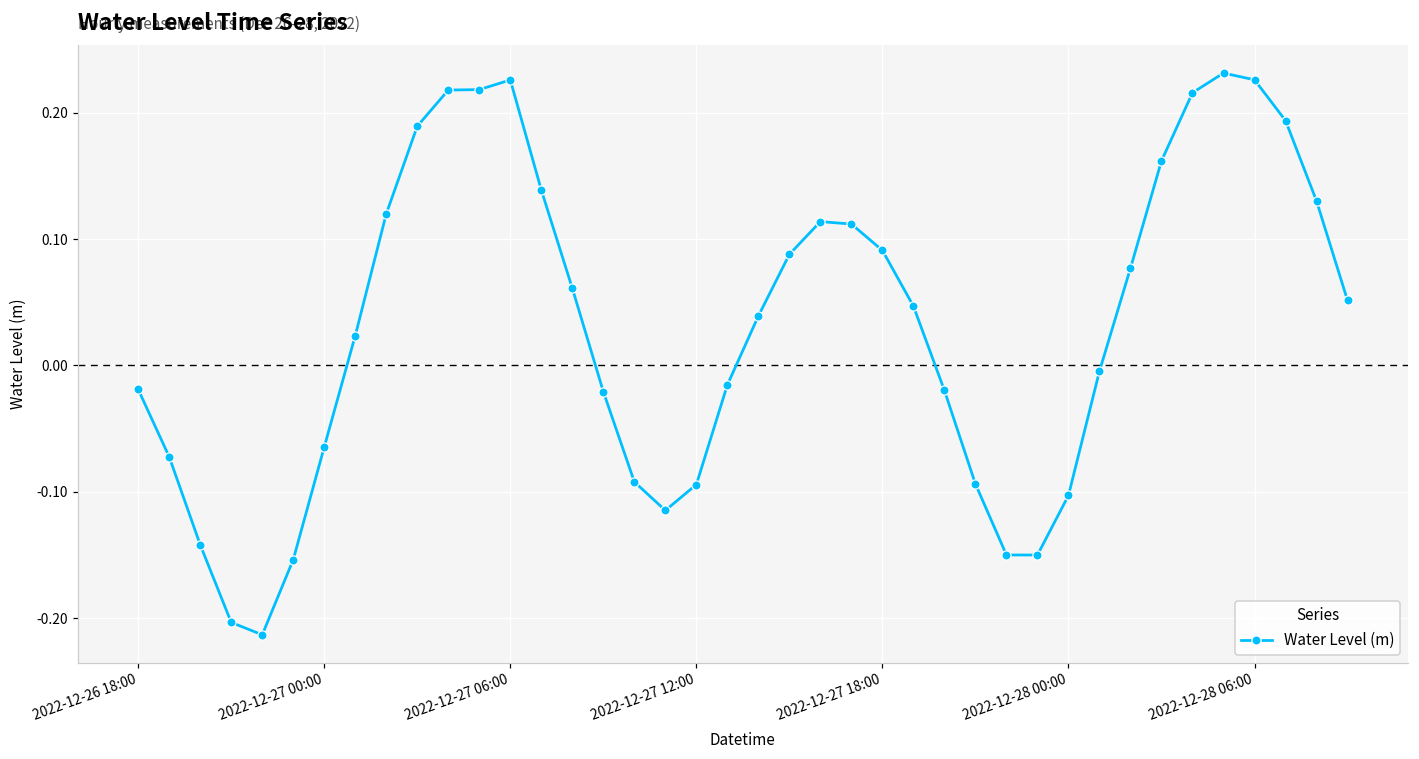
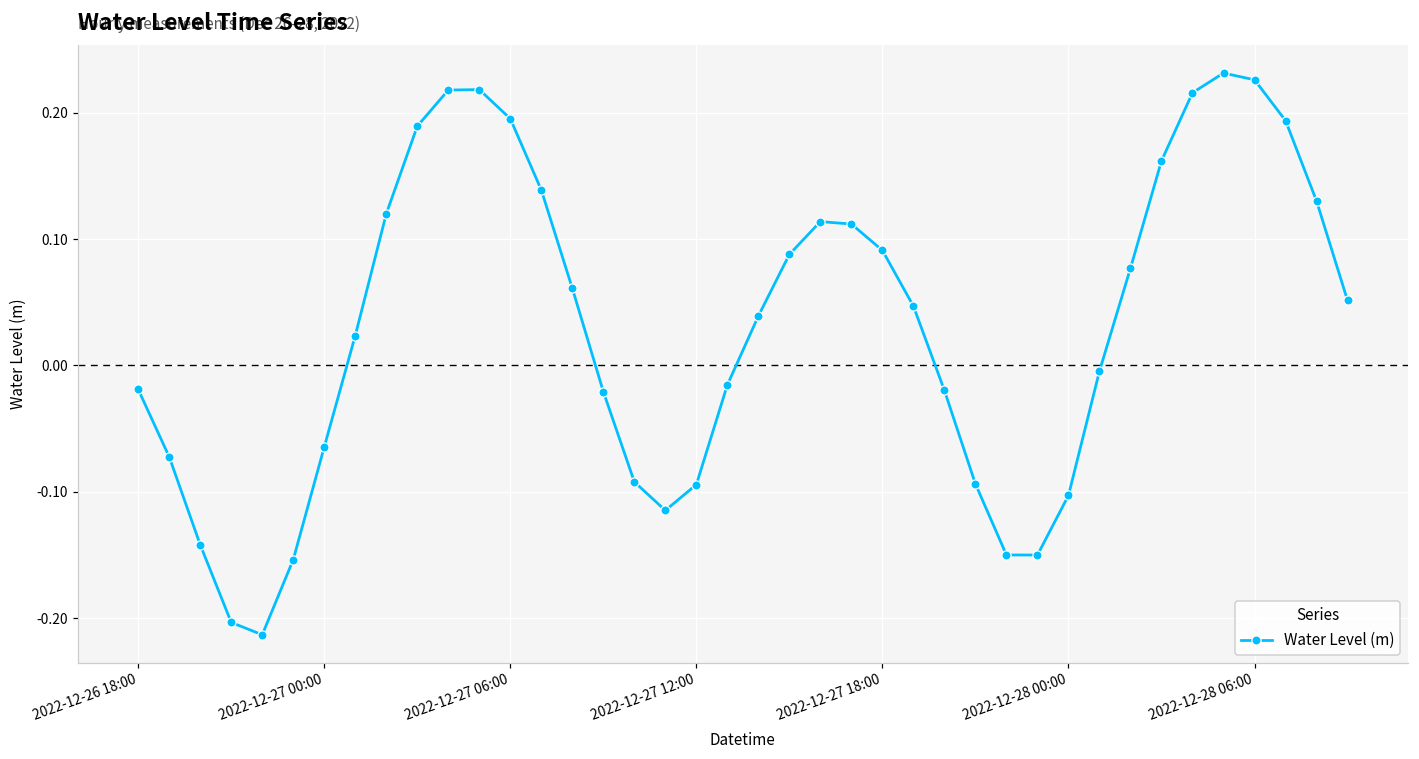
  {
    "2022-12-26 18:00": -0.019,
    "2022-12-27 00:00": -0.064,
-   "2022-12-27 06:00": 0.226,
+   "2022-12-27 06:00": 0.195,
    "2022-12-27 12:00": -0.094,
    "2022-12-27 18:00": 0.091,
    "2022-12-28 00:00": -0.103,
    "2022-12-28 06:00": 0.226
  }
